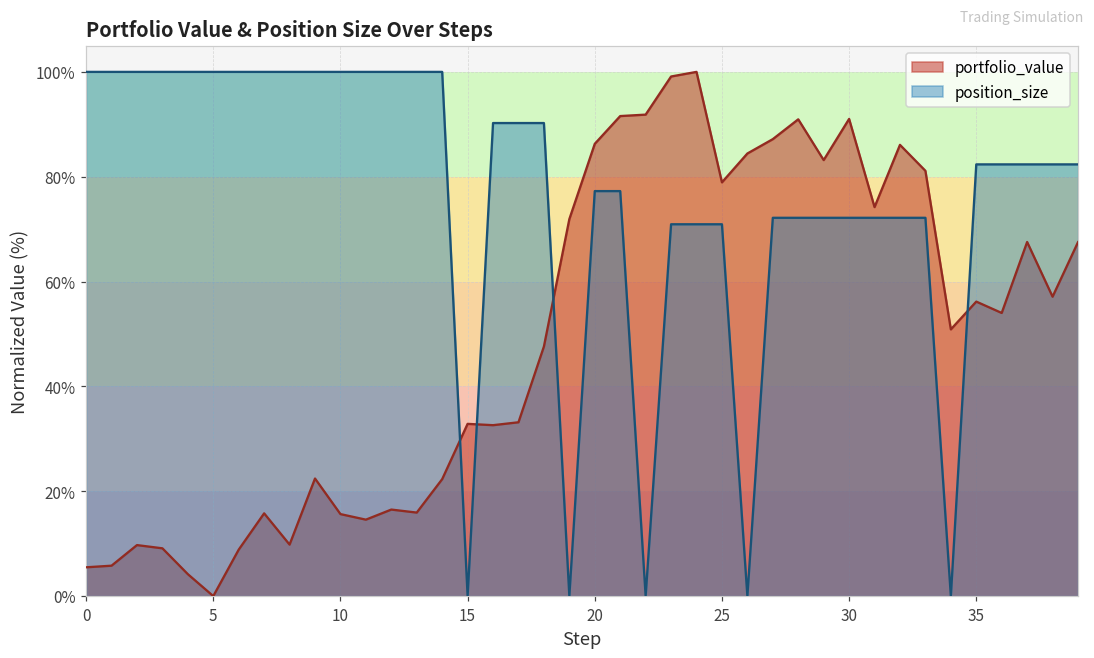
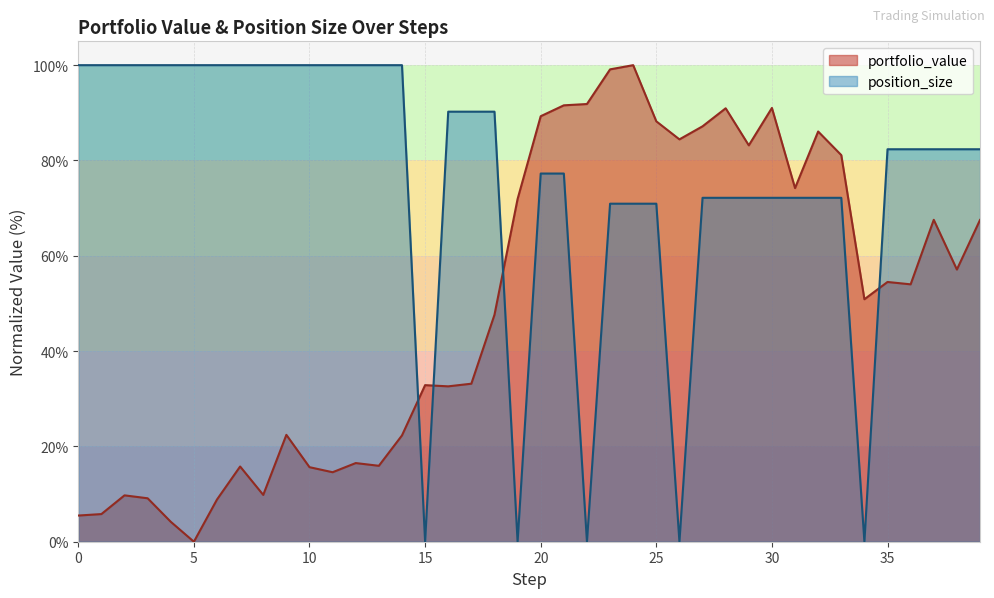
  {
    "portfolio_value": {
      "0": "5%",
      "5": "0%",
      "10": "16%",
      "15": "33%",
-     "20": "86%",
-     "25": "79%",
+     "20": "89%",
+     "25": "88%",
      "30": "91%",
-     "35": "56%"
+     "35": "55%"
    },
    "position_size": {
      "0": "100%",
      "5": "100%",
      "10": "100%",
      "15": "0%",
      "20": "77%",
      "25": "71%",
      "30": "72%",
      "35": "82%"
    }
  }
